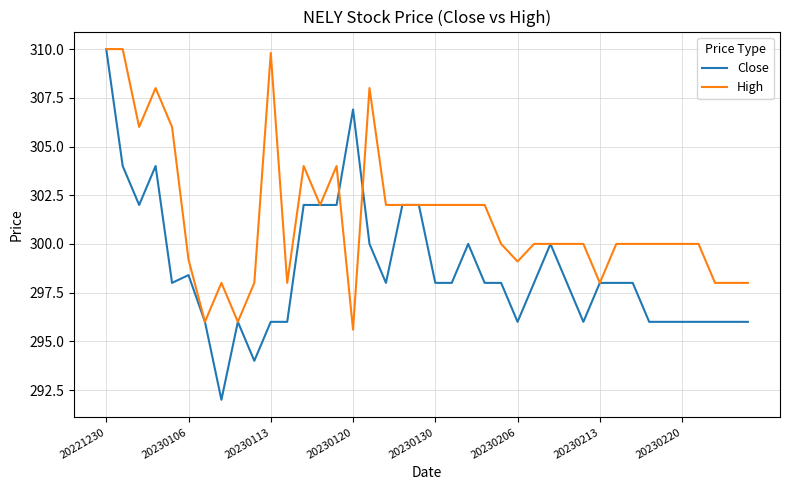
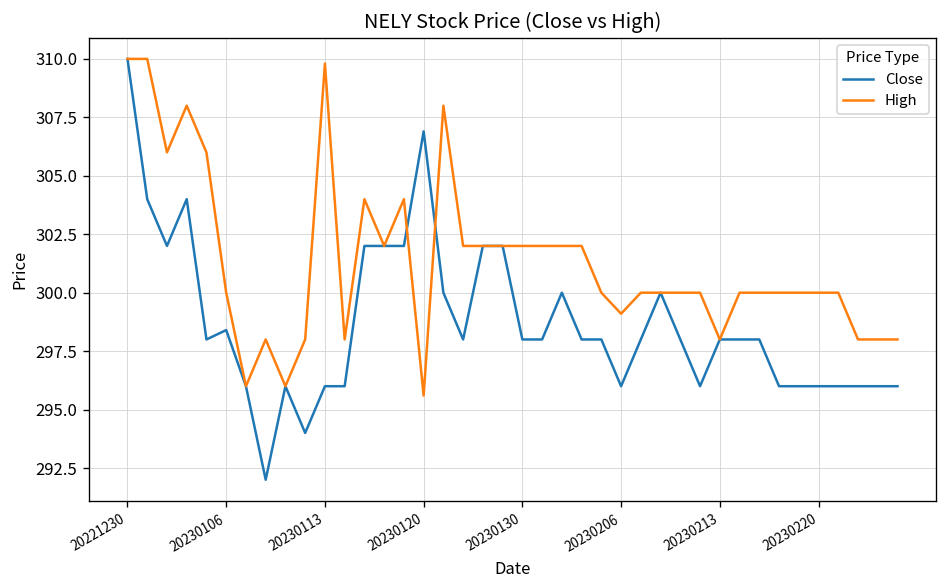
  {
    "Close": {
      "20230106": 298.4,
      "20230113": 296.0,
      "20230120": 306.9,
      "20230130": 298.0,
      "20230206": 296.0,
      "20230220": 296.0
    },
    "High": {
-     "20230106": 299.2,
+     "20230106": 300.0,
      "20230113": 309.8,
      "20230120": 295.6,
      "20230130": 302.0,
      "20230206": 299.1,
      "20230220": 300.0
    }
  }
